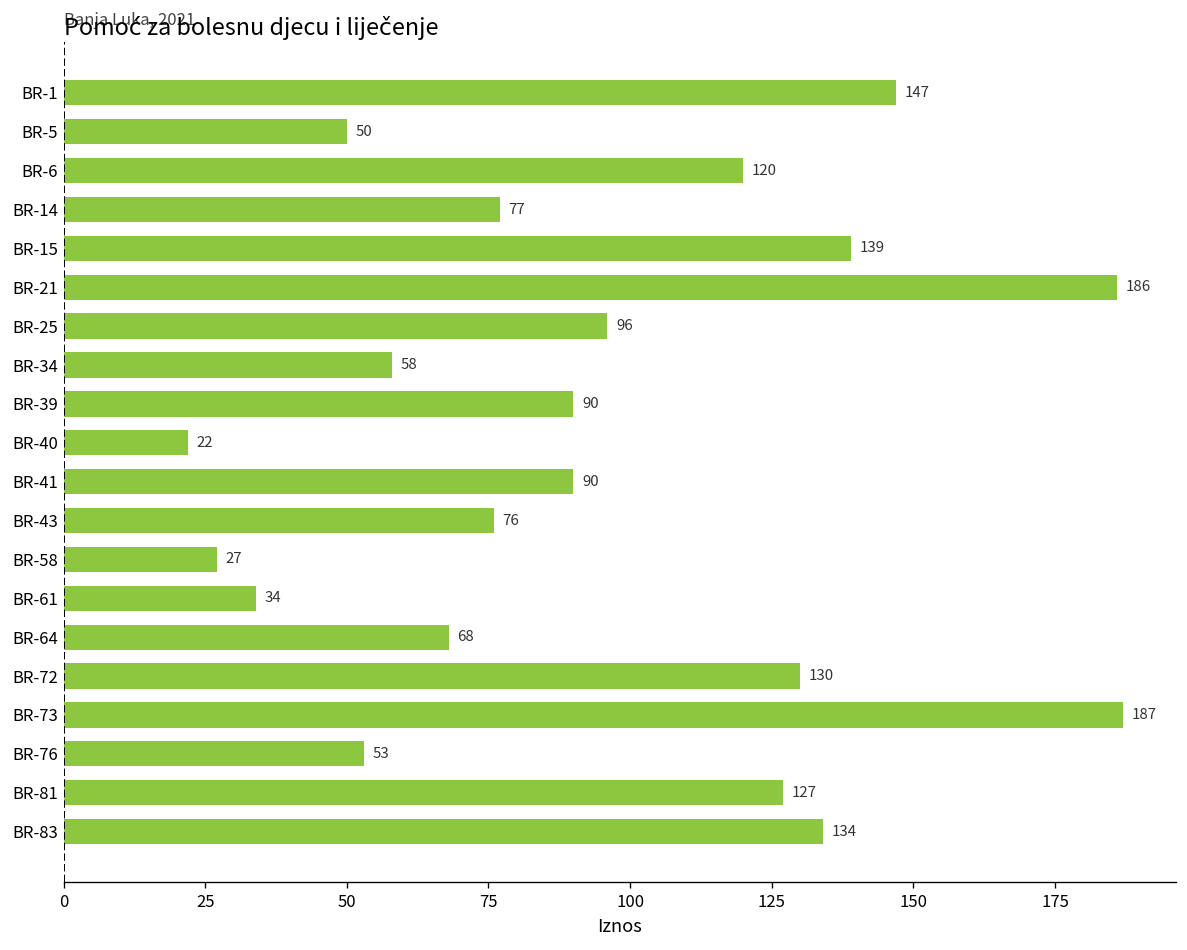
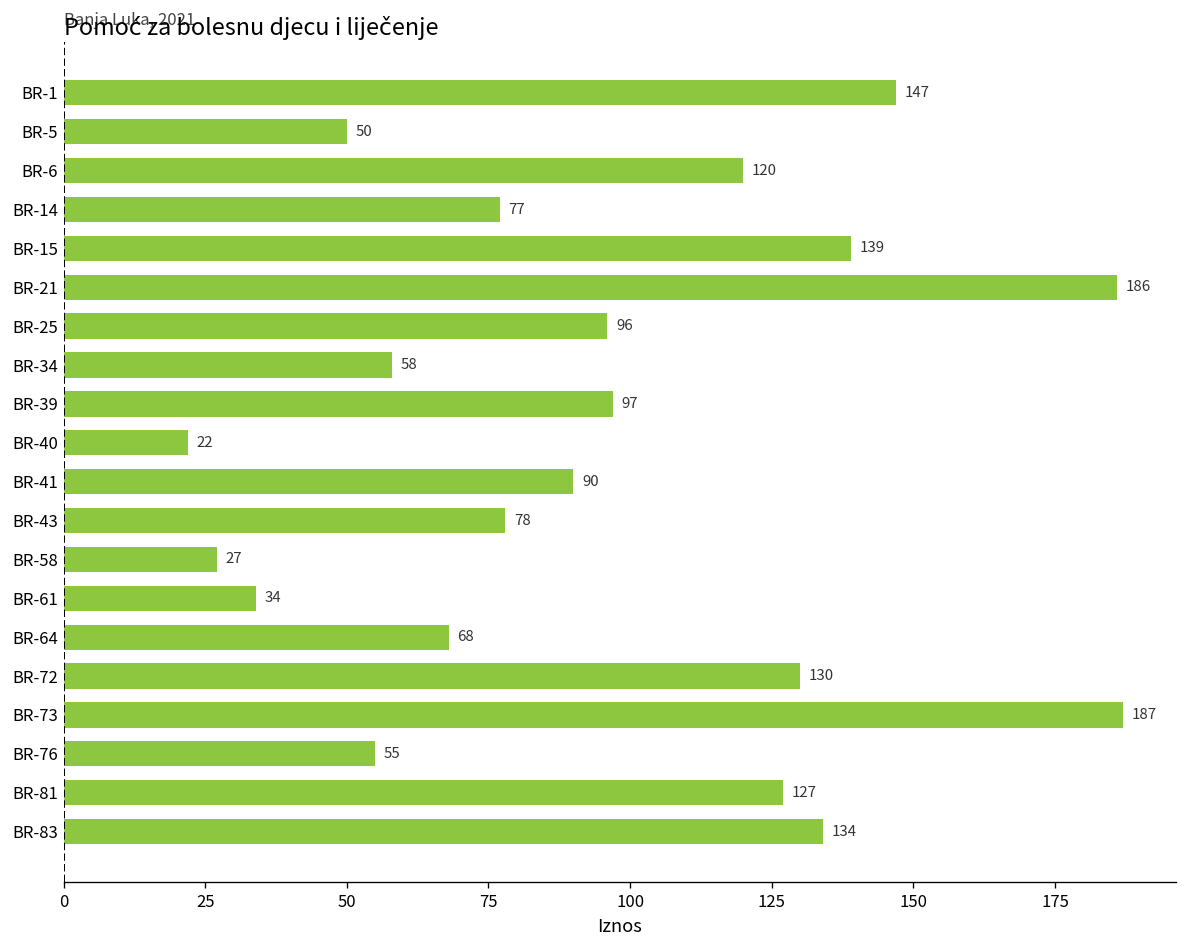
  {
    "BR-1": 147,
    "BR-5": 50,
    "BR-6": 120,
    "BR-14": 77,
    "BR-15": 139,
    "BR-21": 186,
    "BR-25": 96,
    "BR-34": 58,
-   "BR-39": 90,
+   "BR-39": 97,
    "BR-40": 22,
    "BR-41": 90,
-   "BR-43": 76,
+   "BR-43": 78,
    "BR-58": 27,
    "BR-61": 34,
    "BR-64": 68,
    "BR-72": 130,
    "BR-73": 187,
-   "BR-76": 53,
+   "BR-76": 55,
    "BR-81": 127,
    "BR-83": 134
  }
